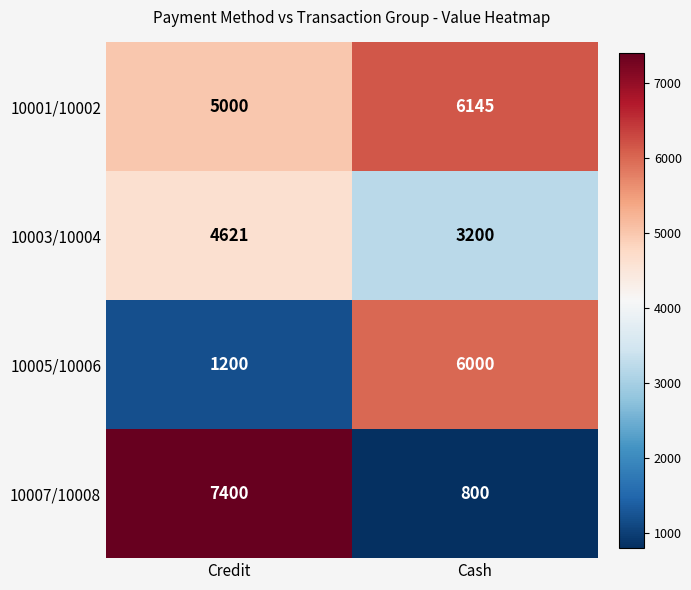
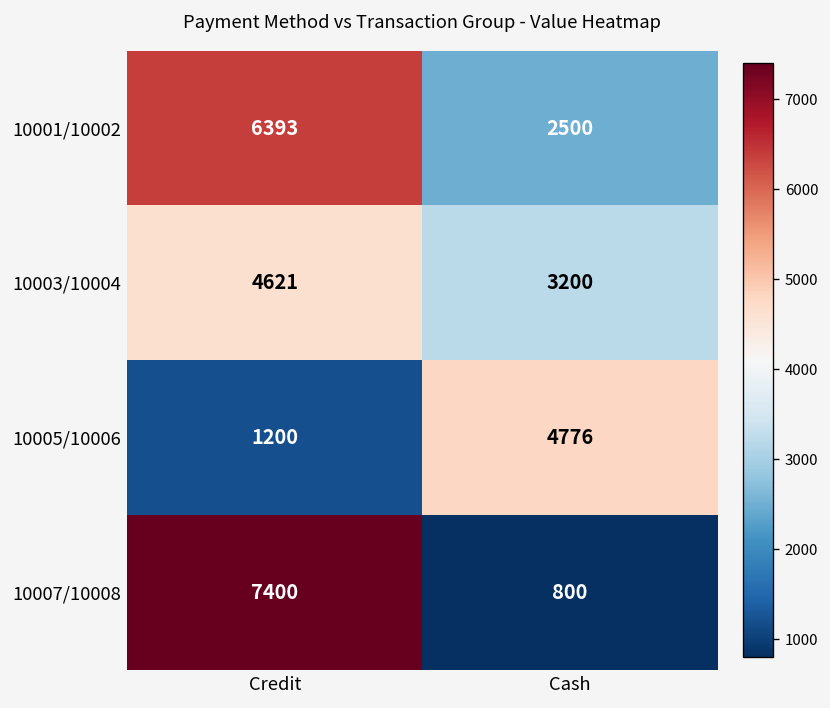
  {
    "10001/10002": {
-     "Credit": 5000,
-     "Cash": 6145
+     "Credit": 6393,
+     "Cash": 2500
    },
    "10003/10004": {
      "Credit": 4621,
      "Cash": 3200
    },
    "10005/10006": {
      "Credit": 1200,
-     "Cash": 6000
+     "Cash": 4776
    },
    "10007/10008": {
      "Credit": 7400,
      "Cash": 800
    }
  }
